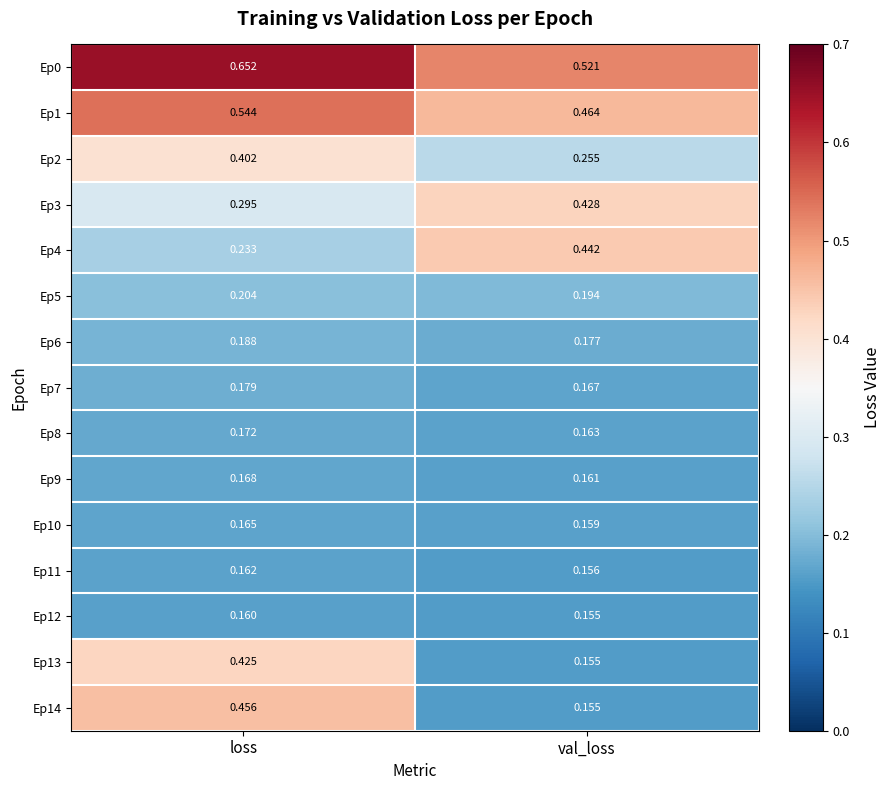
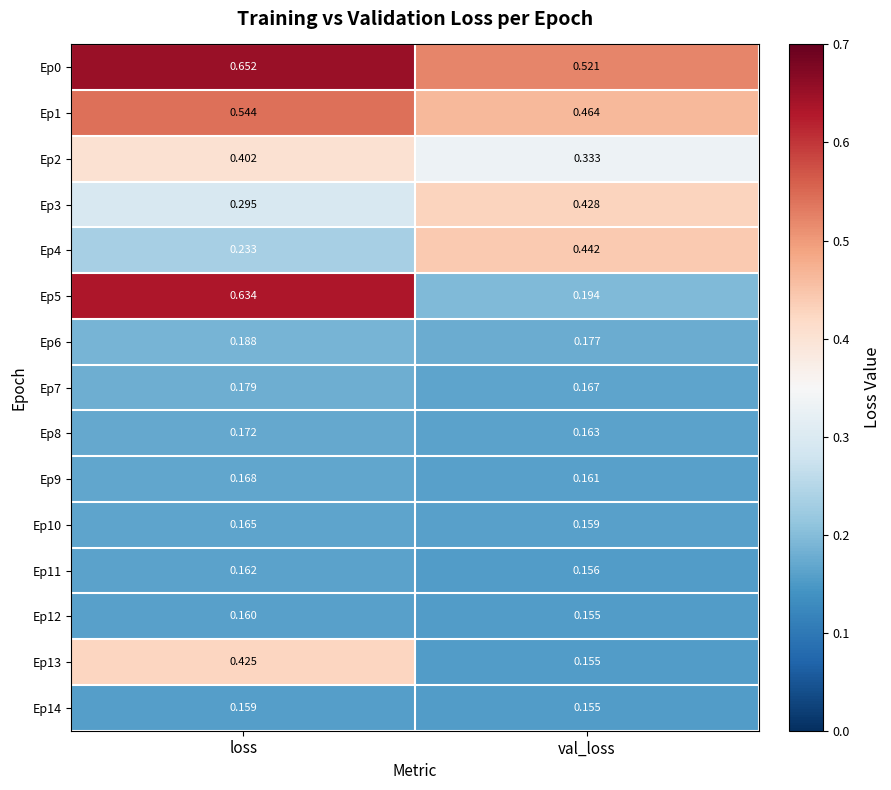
  {
    "Ep0": {
      "loss": 0.652,
      "val_loss": 0.521
    },
    "Ep1": {
      "loss": 0.544,
      "val_loss": 0.464
    },
    "Ep2": {
      "loss": 0.402,
-     "val_loss": 0.255
+     "val_loss": 0.333
    },
    "Ep3": {
      "loss": 0.295,
      "val_loss": 0.428
    },
    "Ep4": {
      "loss": 0.233,
      "val_loss": 0.442
    },
    "Ep5": {
-     "loss": 0.204,
+     "loss": 0.634,
      "val_loss": 0.194
    },
    "Ep6": {
      "loss": 0.188,
      "val_loss": 0.177
    },
    "Ep7": {
      "loss": 0.179,
      "val_loss": 0.167
    },
    "Ep8": {
      "loss": 0.172,
      "val_loss": 0.163
    },
    "Ep9": {
      "loss": 0.168,
      "val_loss": 0.161
    },
    "Ep10": {
      "loss": 0.165,
      "val_loss": 0.159
    },
    "Ep11": {
      "loss": 0.162,
      "val_loss": 0.156
    },
    "Ep12": {
      "loss": 0.160,
      "val_loss": 0.155
    },
    "Ep13": {
      "loss": 0.425,
      "val_loss": 0.155
    },
    "Ep14": {
-     "loss": 0.456,
+     "loss": 0.159,
      "val_loss": 0.155
    }
  }
